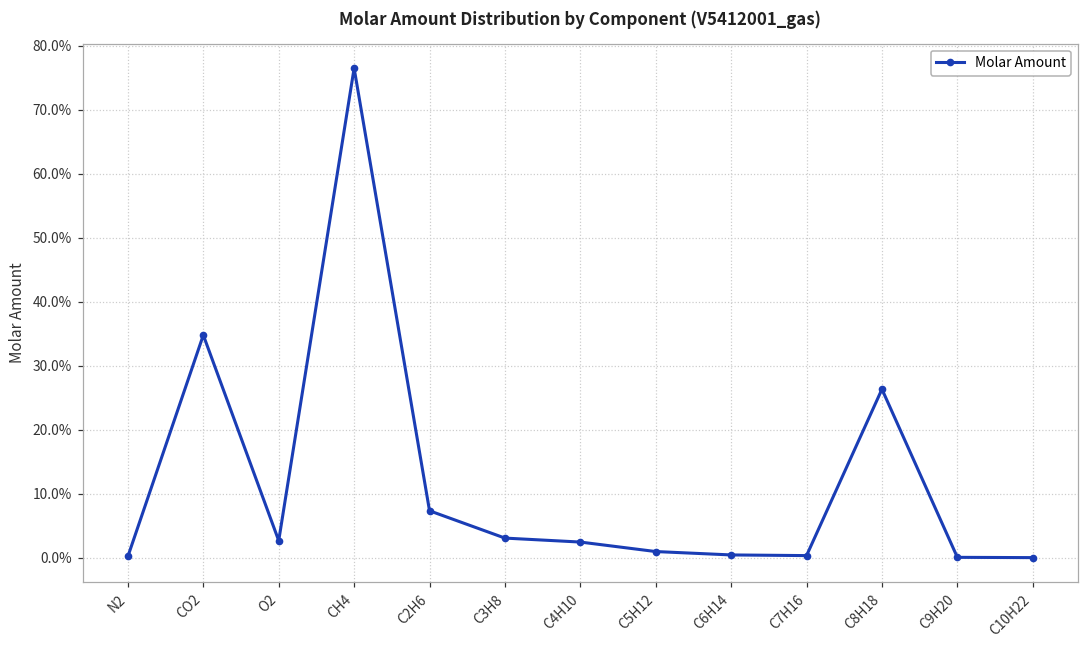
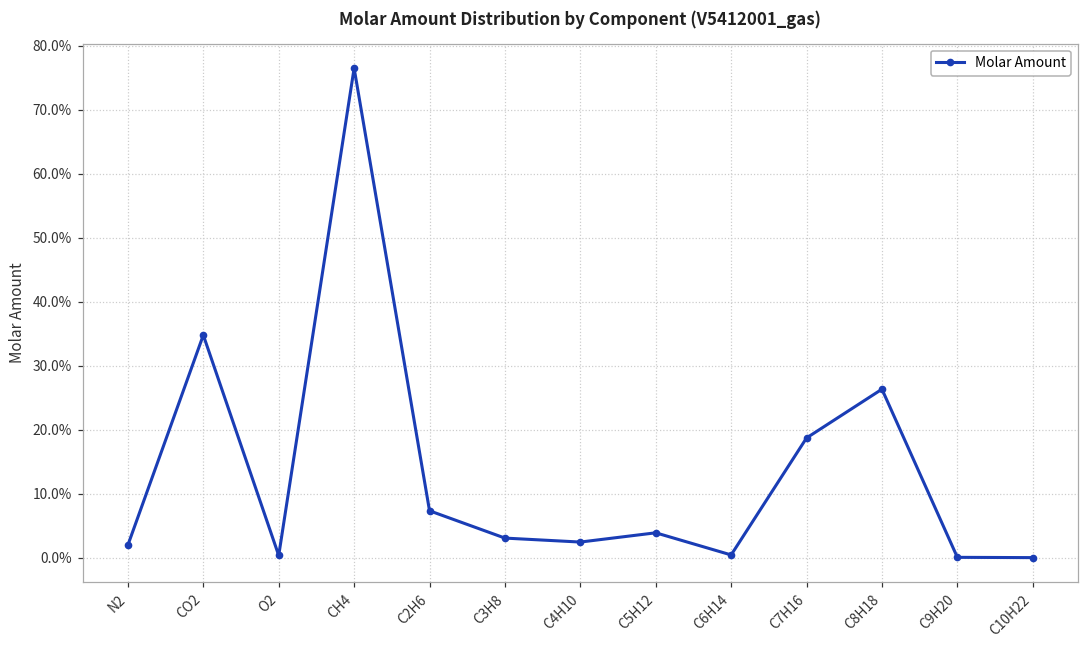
  {
-   "N2": "0%",
+   "N2": "2%",
    "CO2": "35%",
-   "O2": "3%",
+   "O2": "0%",
    "CH4": "77%",
    "C2H6": "7%",
    "C3H8": "3%",
    "C4H10": "2%",
-   "C5H12": "1%",
+   "C5H12": "4%",
    "C6H14": "0%",
-   "C7H16": "0%",
+   "C7H16": "19%",
    "C8H18": "26%",
    "C9H20": "0%",
    "C10H22": "0%"
  }
